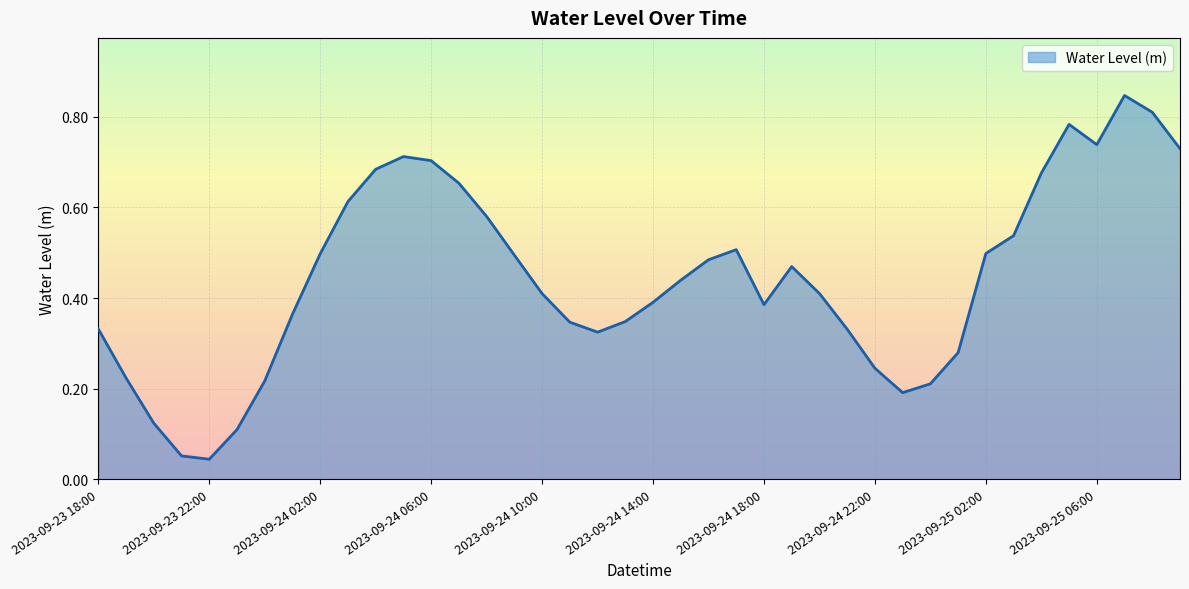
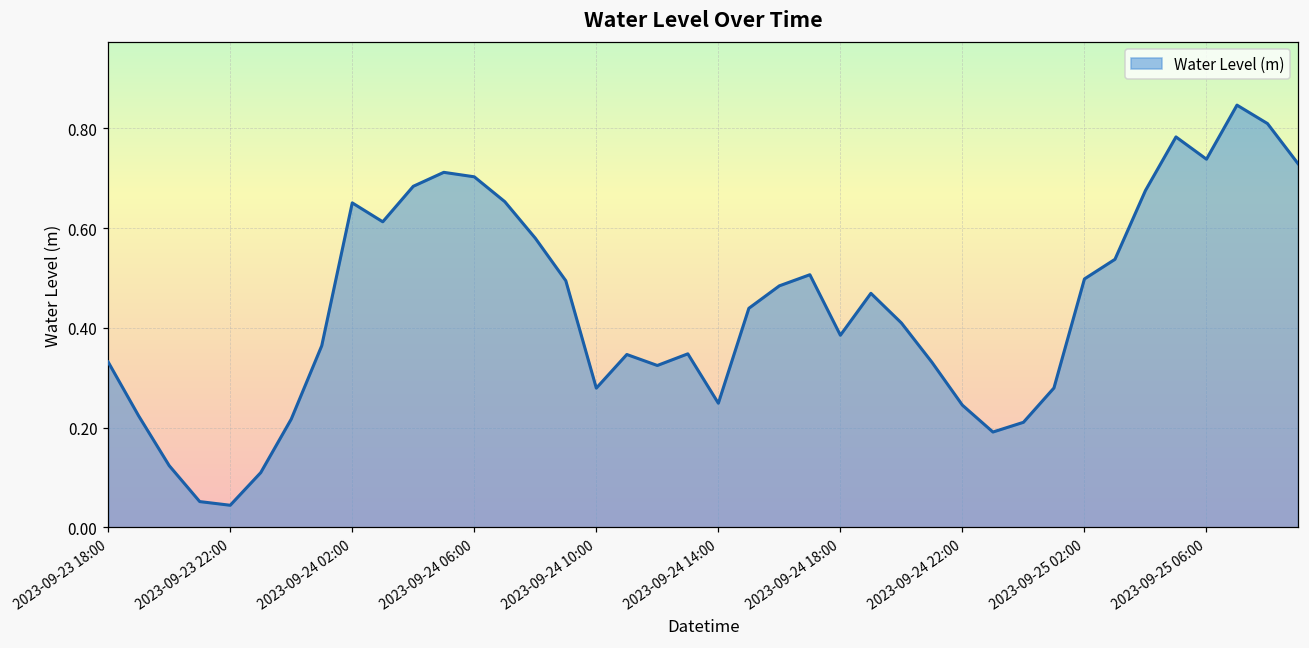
  {
    "2023-09-23 18:00": 0.33,
    "2023-09-23 22:00": 0.04,
-   "2023-09-24 02:00": 0.50,
+   "2023-09-24 02:00": 0.65,
    "2023-09-24 06:00": 0.70,
-   "2023-09-24 10:00": 0.41,
-   "2023-09-24 14:00": 0.39,
+   "2023-09-24 10:00": 0.28,
+   "2023-09-24 14:00": 0.25,
    "2023-09-24 18:00": 0.39,
    "2023-09-24 22:00": 0.25,
    "2023-09-25 02:00": 0.50,
    "2023-09-25 06:00": 0.74
  }
